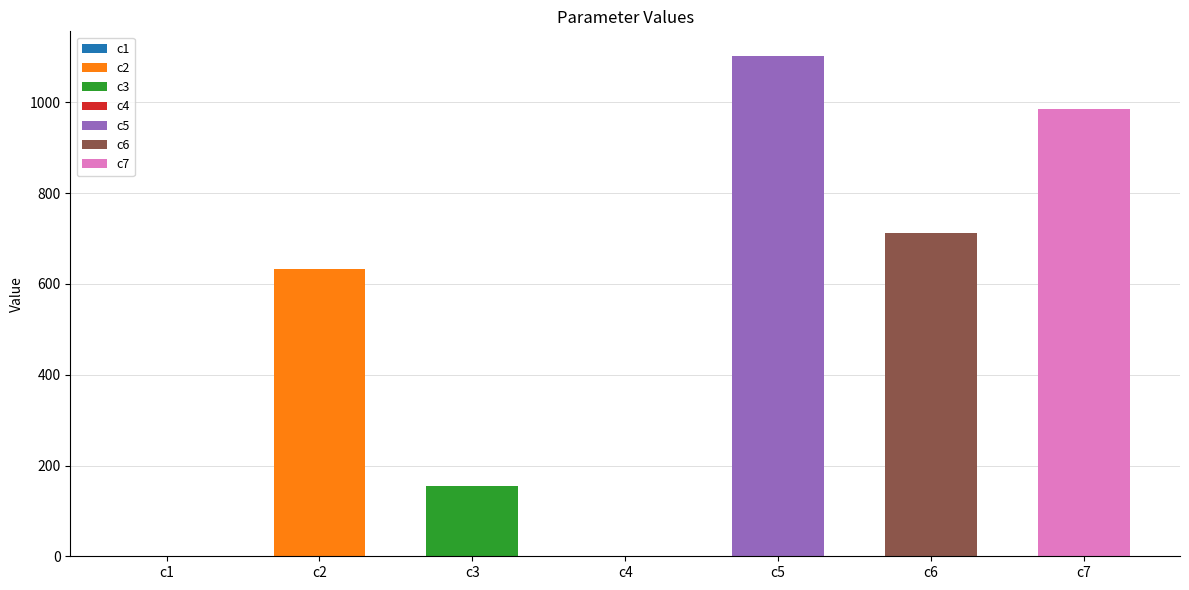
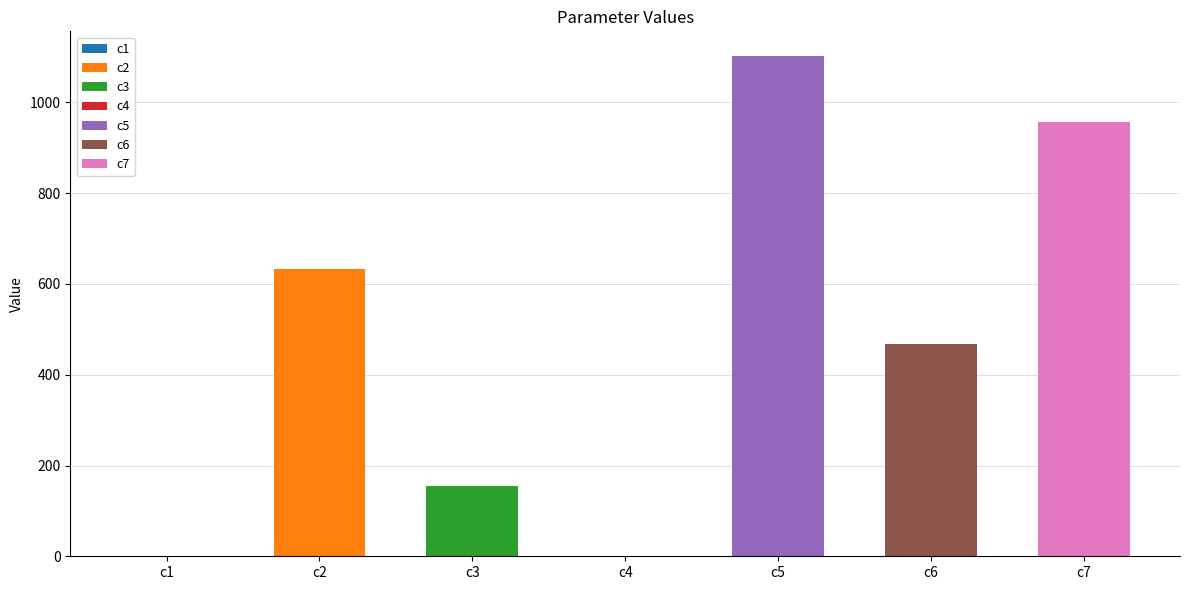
  {
    "c2": 630,
    "c3": 160,
    "c5": 1100,
-   "c6": 710,
-   "c7": 980
+   "c6": 470,
+   "c7": 960
  }
